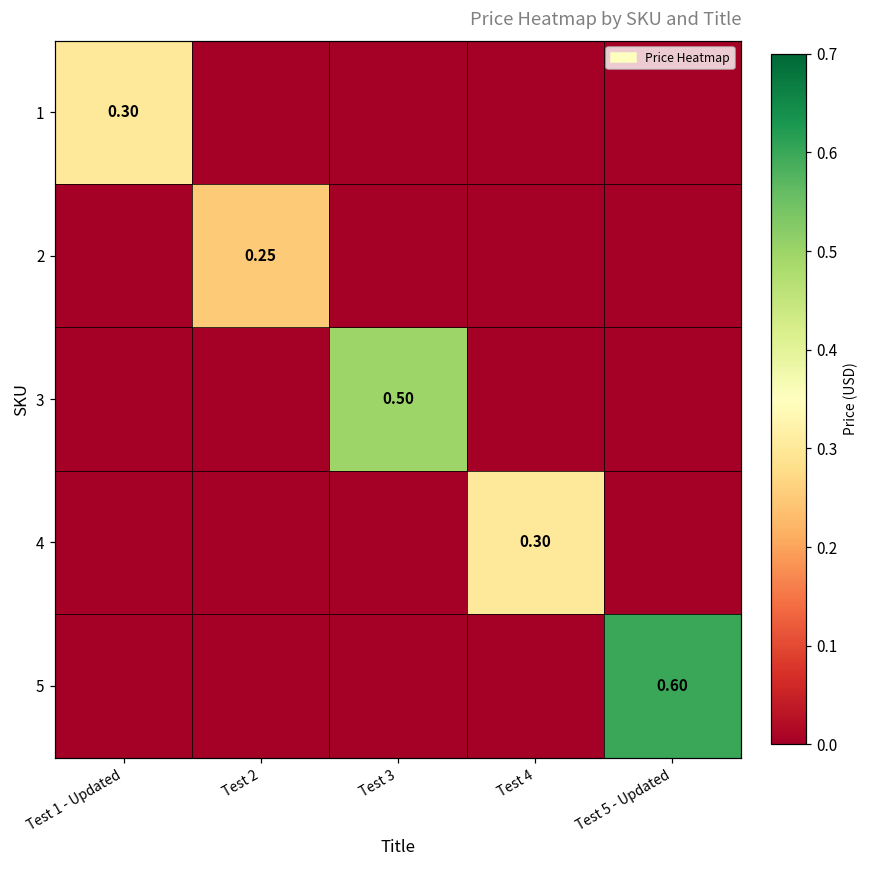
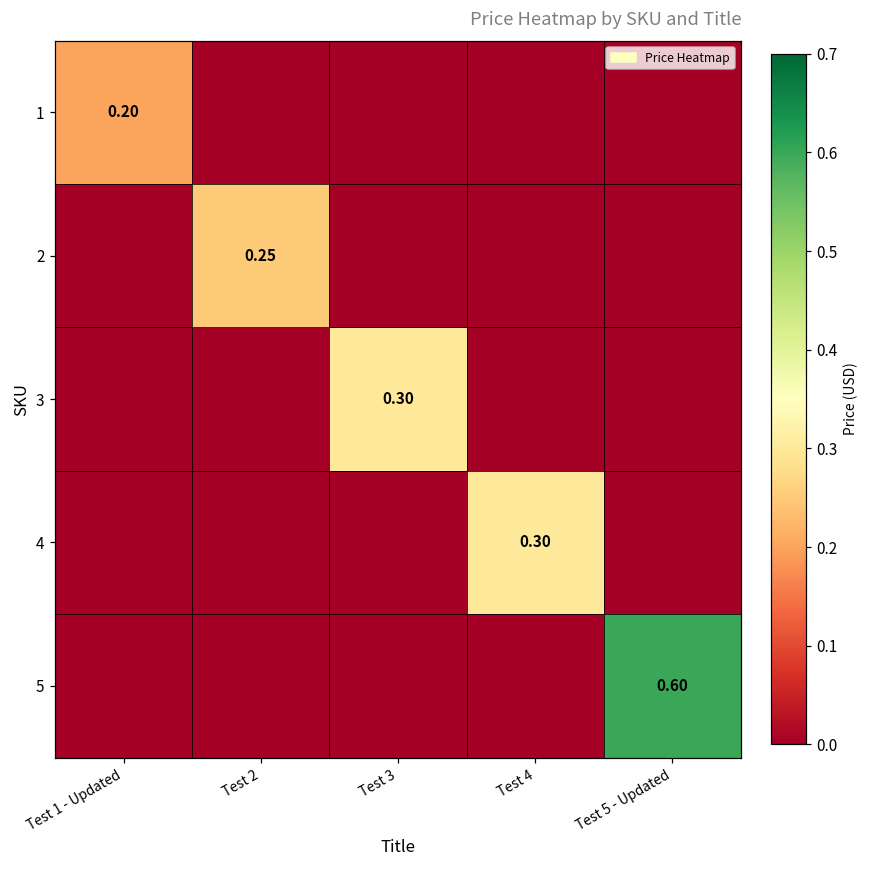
  {
    "1": {
-     "Test 1 - Updated": 0.30
+     "Test 1 - Updated": 0.20
    },
    "2": {
      "Test 2": 0.25
    },
    "3": {
-     "Test 3": 0.50
+     "Test 3": 0.30
    },
    "4": {
      "Test 4": 0.30
    },
    "5": {
      "Test 5 - Updated": 0.60
    }
  }
